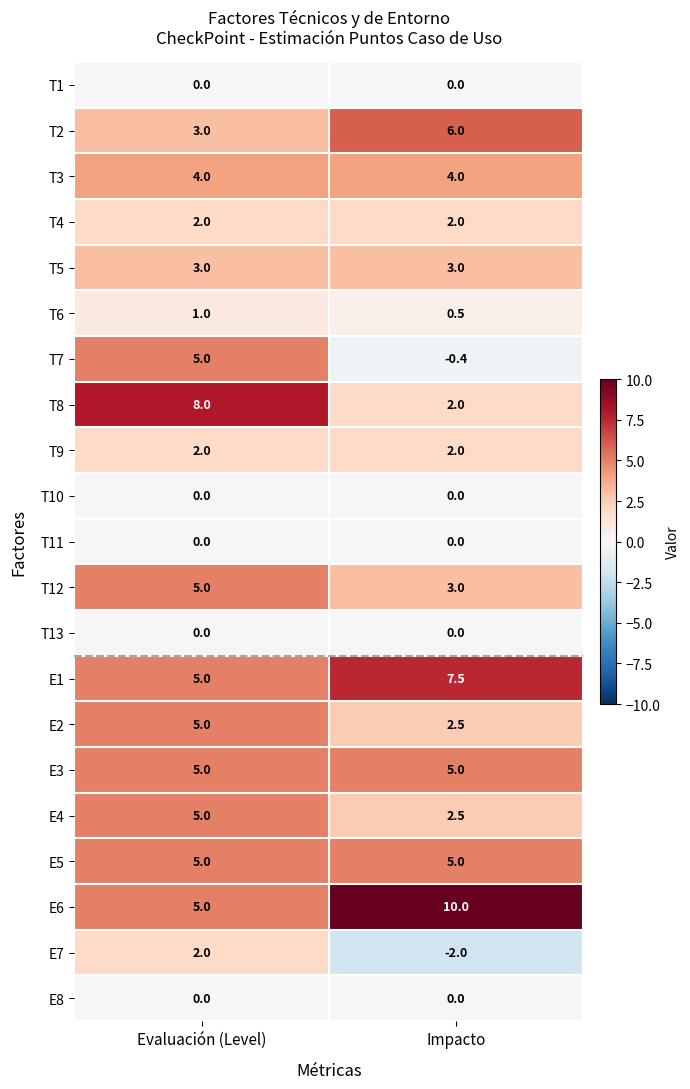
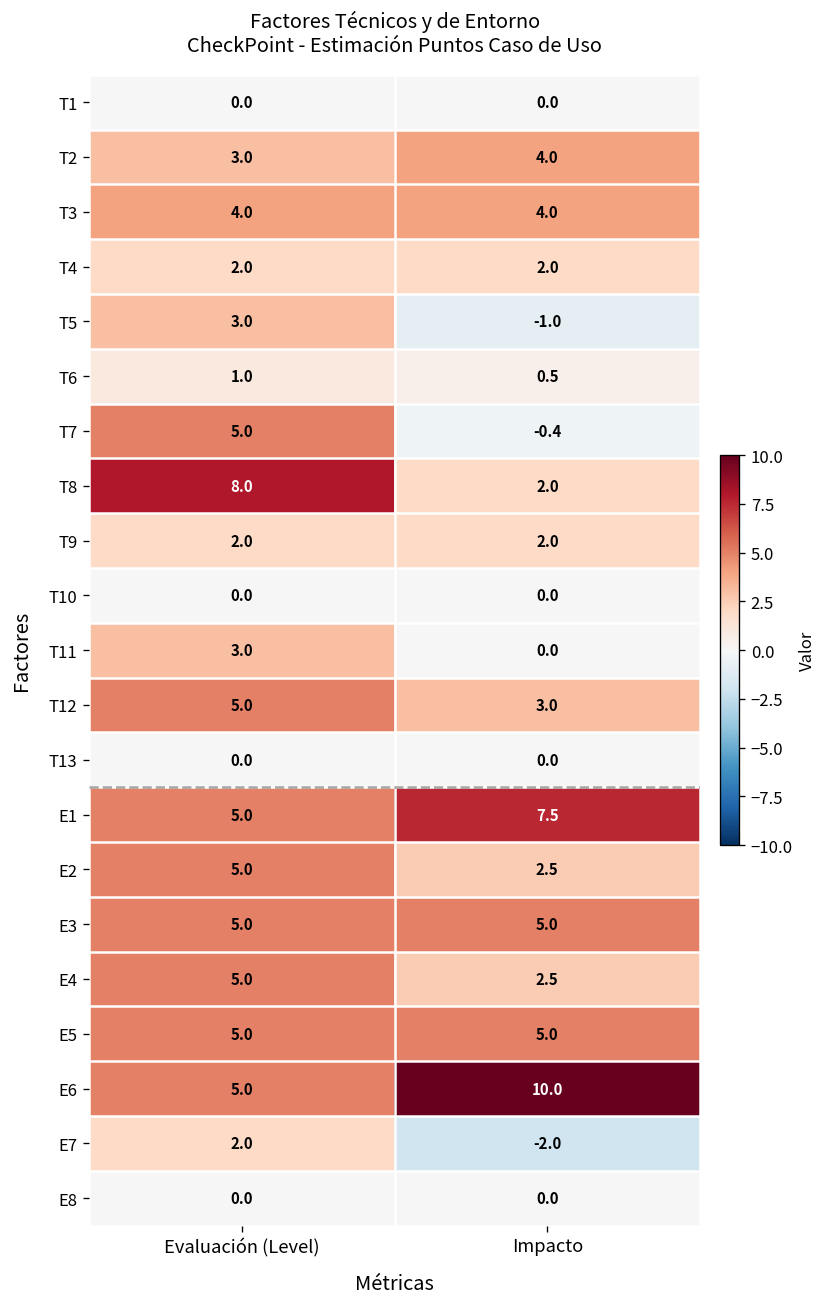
  {
    "T1": {
      "Evaluación (Level)": 0.0,
      "Impacto": 0.0
    },
    "T2": {
      "Evaluación (Level)": 3.0,
-     "Impacto": 6.0
+     "Impacto": 4.0
    },
    "T3": {
      "Evaluación (Level)": 4.0,
      "Impacto": 4.0
    },
    "T4": {
      "Evaluación (Level)": 2.0,
      "Impacto": 2.0
    },
    "T5": {
      "Evaluación (Level)": 3.0,
-     "Impacto": 3.0
+     "Impacto": -1.0
    },
    "T6": {
      "Evaluación (Level)": 1.0,
      "Impacto": 0.5
    },
    "T7": {
      "Evaluación (Level)": 5.0,
      "Impacto": -0.4
    },
    "T8": {
      "Evaluación (Level)": 8.0,
      "Impacto": 2.0
    },
    "T9": {
      "Evaluación (Level)": 2.0,
      "Impacto": 2.0
    },
    "T10": {
      "Evaluación (Level)": 0.0,
      "Impacto": 0.0
    },
    "T11": {
-     "Evaluación (Level)": 0.0,
+     "Evaluación (Level)": 3.0,
      "Impacto": 0.0
    },
    "T12": {
      "Evaluación (Level)": 5.0,
      "Impacto": 3.0
    },
    "T13": {
      "Evaluación (Level)": 0.0,
      "Impacto": 0.0
    },
    "E1": {
      "Evaluación (Level)": 5.0,
      "Impacto": 7.5
    },
    "E2": {
      "Evaluación (Level)": 5.0,
      "Impacto": 2.5
    },
    "E3": {
      "Evaluación (Level)": 5.0,
      "Impacto": 5.0
    },
    "E4": {
      "Evaluación (Level)": 5.0,
      "Impacto": 2.5
    },
    "E5": {
      "Evaluación (Level)": 5.0,
      "Impacto": 5.0
    },
    "E6": {
      "Evaluación (Level)": 5.0,
      "Impacto": 10.0
    },
    "E7": {
      "Evaluación (Level)": 2.0,
      "Impacto": -2.0
    },
    "E8": {
      "Evaluación (Level)": 0.0,
      "Impacto": 0.0
    }
  }
